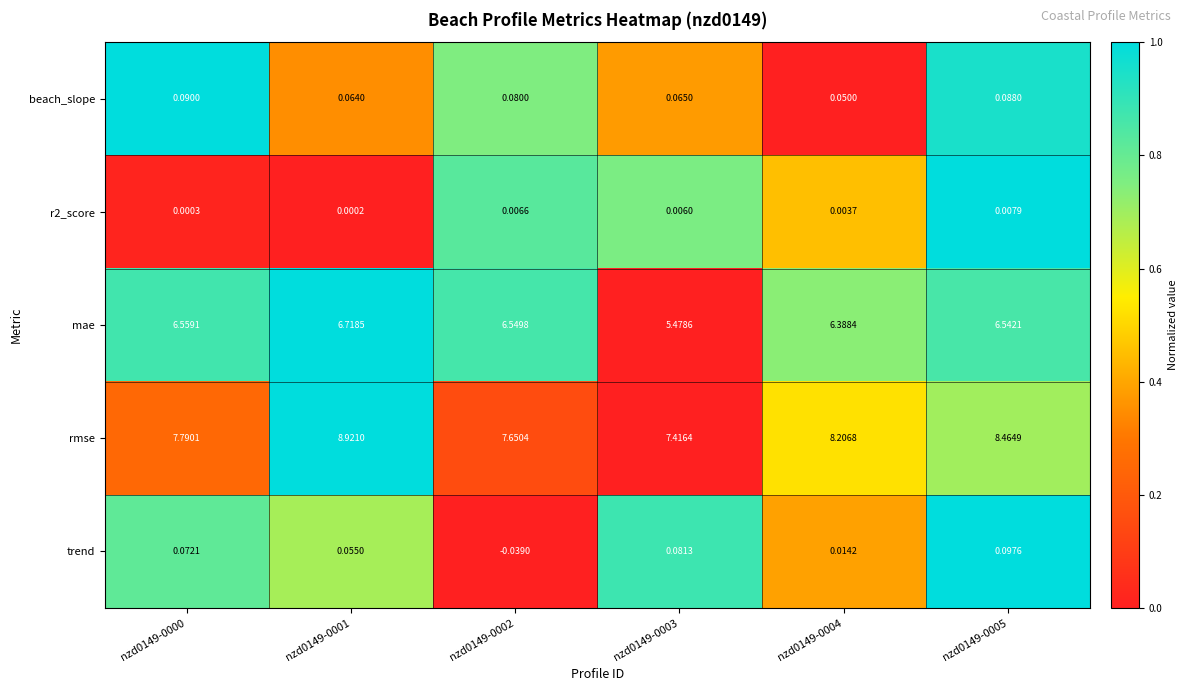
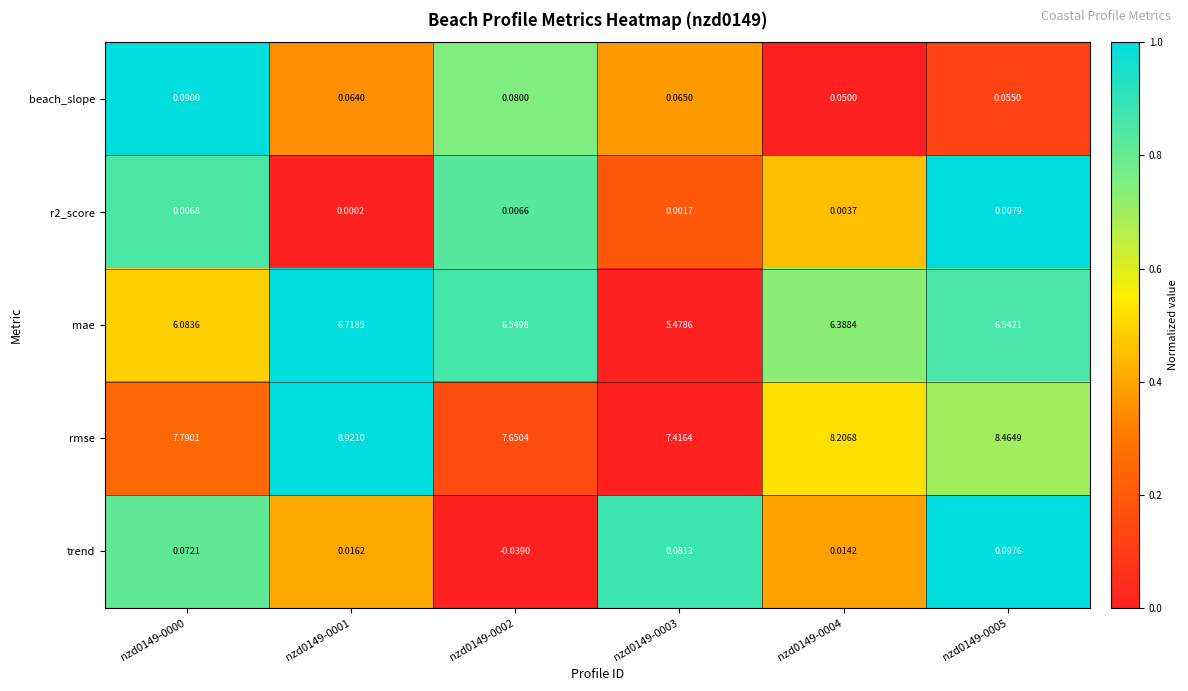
  {
    "beach_slope": {
      "nzd0149-0000": 0.0900,
      "nzd0149-0001": 0.0640,
      "nzd0149-0002": 0.0800,
      "nzd0149-0003": 0.0650,
      "nzd0149-0004": 0.0500,
-     "nzd0149-0005": 0.0880
+     "nzd0149-0005": 0.0550
    },
    "r2_score": {
-     "nzd0149-0000": 0.0003,
+     "nzd0149-0000": 0.0068,
      "nzd0149-0001": 0.0002,
      "nzd0149-0002": 0.0066,
-     "nzd0149-0003": 0.0060,
+     "nzd0149-0003": 0.0017,
      "nzd0149-0004": 0.0037,
      "nzd0149-0005": 0.0079
    },
    "mae": {
-     "nzd0149-0000": 6.5591,
+     "nzd0149-0000": 6.0836,
      "nzd0149-0001": 6.7185,
      "nzd0149-0002": 6.5498,
      "nzd0149-0003": 5.4786,
      "nzd0149-0004": 6.3884,
      "nzd0149-0005": 6.5421
    },
    "rmse": {
      "nzd0149-0000": 7.7901,
      "nzd0149-0001": 8.9210,
      "nzd0149-0002": 7.6504,
      "nzd0149-0003": 7.4164,
      "nzd0149-0004": 8.2068,
      "nzd0149-0005": 8.4649
    },
    "trend": {
      "nzd0149-0000": 0.0721,
-     "nzd0149-0001": 0.0550,
+     "nzd0149-0001": 0.0162,
      "nzd0149-0002": -0.0390,
      "nzd0149-0003": 0.0813,
      "nzd0149-0004": 0.0142,
      "nzd0149-0005": 0.0976
    }
  }
